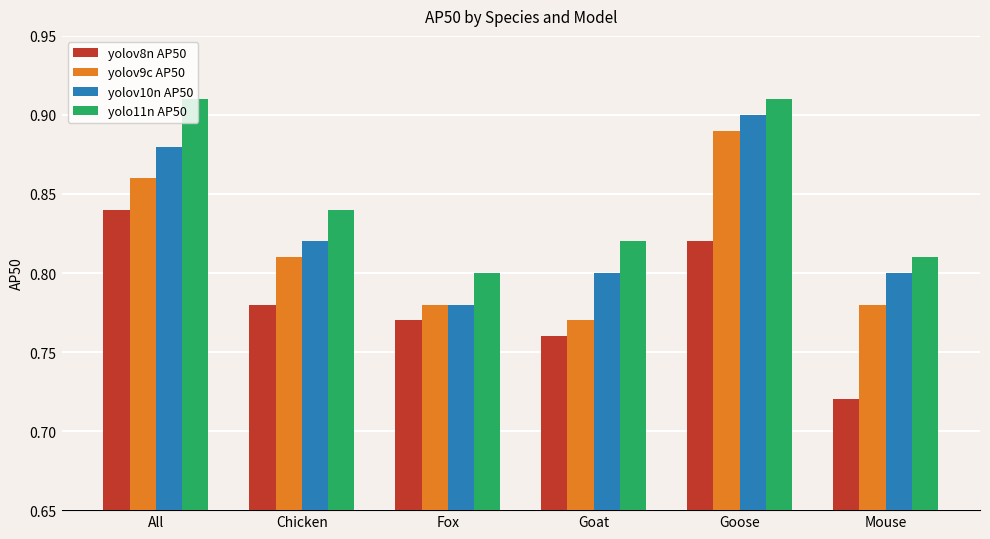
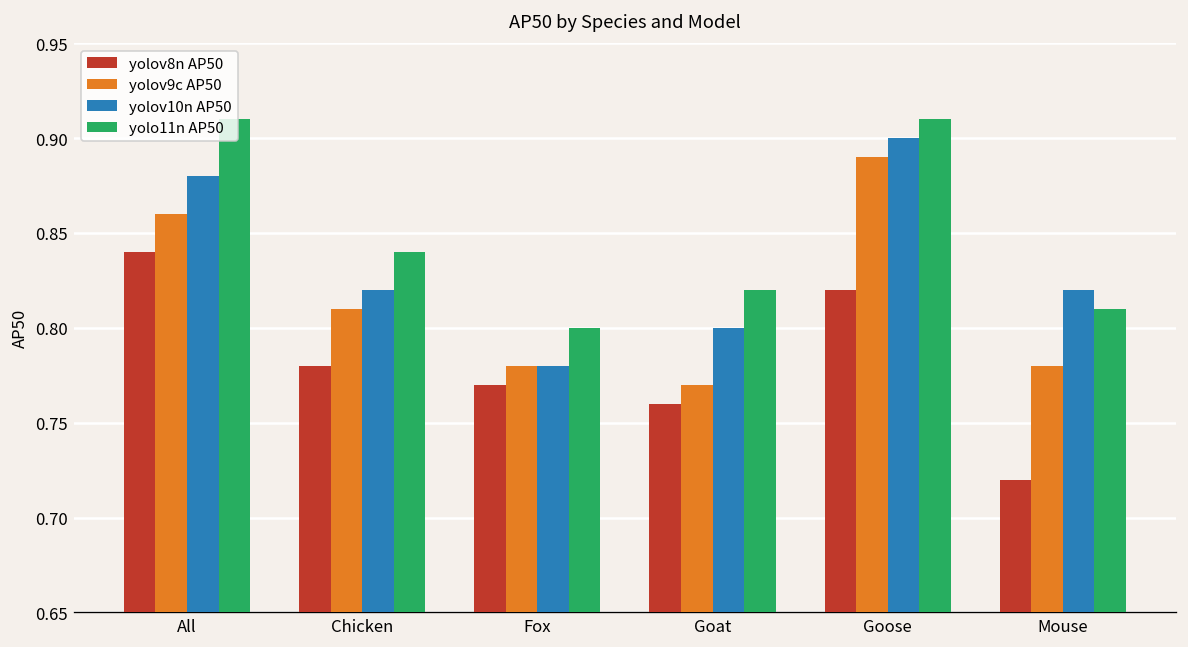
  {
    "yolov8n AP50": {
      "All": 0.84,
      "Chicken": 0.78,
      "Fox": 0.77,
      "Goat": 0.76,
      "Goose": 0.82,
      "Mouse": 0.72
    },
    "yolov9c AP50": {
      "All": 0.86,
      "Chicken": 0.81,
      "Fox": 0.78,
      "Goat": 0.77,
      "Goose": 0.89,
      "Mouse": 0.78
    },
    "yolov10n AP50": {
      "All": 0.88,
      "Chicken": 0.82,
      "Fox": 0.78,
      "Goat": 0.80,
      "Goose": 0.90,
-     "Mouse": 0.80
+     "Mouse": 0.82
    },
    "yolo11n AP50": {
      "Chicken": 0.84,
      "Fox": 0.80,
      "Goat": 0.82,
      "Goose": 0.91,
      "Mouse": 0.81
    }
  }
